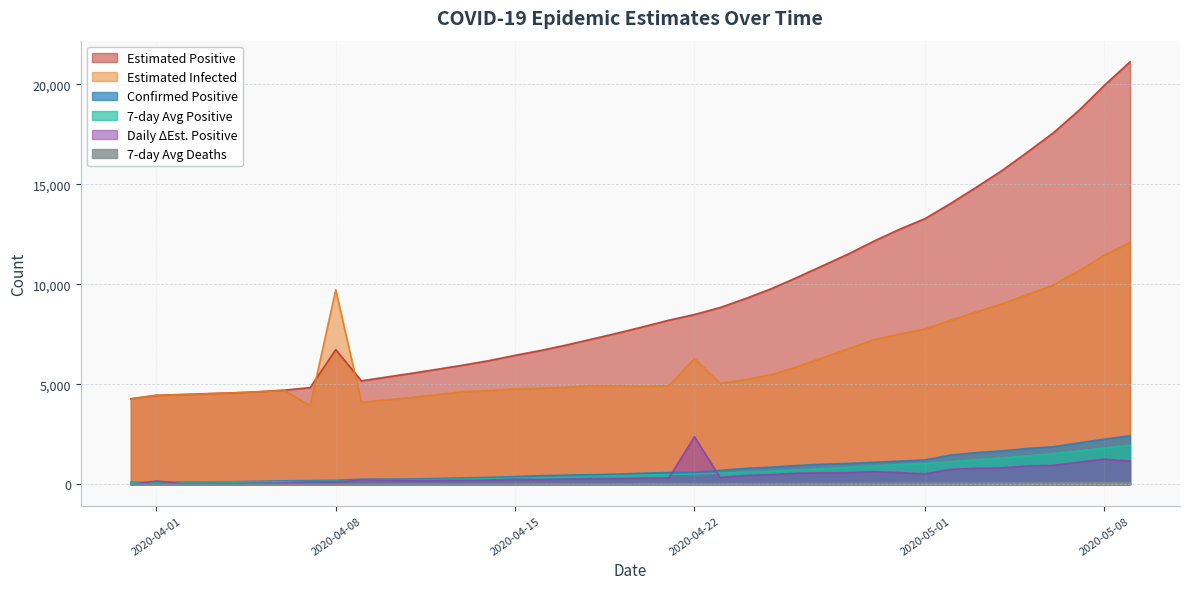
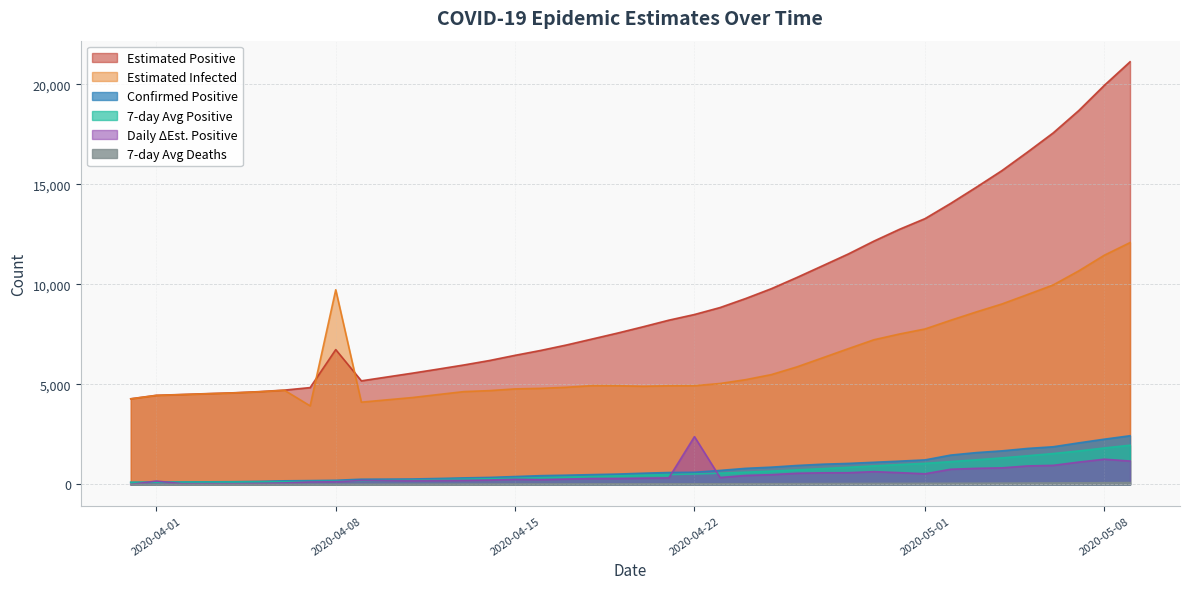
  {
    "Estimated Positive": {
      "2020-04-08": "6,700",
      "2020-04-15": "6,500",
      "2020-04-22": "8,500",
      "2020-05-01": "13,300",
      "2020-05-08": "20,000"
    },
    "Estimated Infected": {
      "2020-04-08": "9,700",
      "2020-04-15": "4,800",
-     "2020-04-22": "6,300",
+     "2020-04-22": "4,900",
      "2020-05-01": "7,800",
      "2020-05-08": "11,500"
    },
    "Confirmed Positive": {
      "2020-05-01": "1,200",
      "2020-05-08": "2,300"
    },
    "7-day Avg Positive": {
      "2020-05-01": "1,100",
      "2020-05-08": "1,800"
    },
    "Daily ΔEst. Positive": {
      "2020-04-22": "2,400",
      "2020-05-01": "500",
      "2020-05-08": "1,300"
    },
    "7-day Avg Deaths": {
      "2020-04-15": "0",
      "2020-04-22": "0",
      "2020-05-01": "100",
      "2020-05-08": "100"
    }
  }
